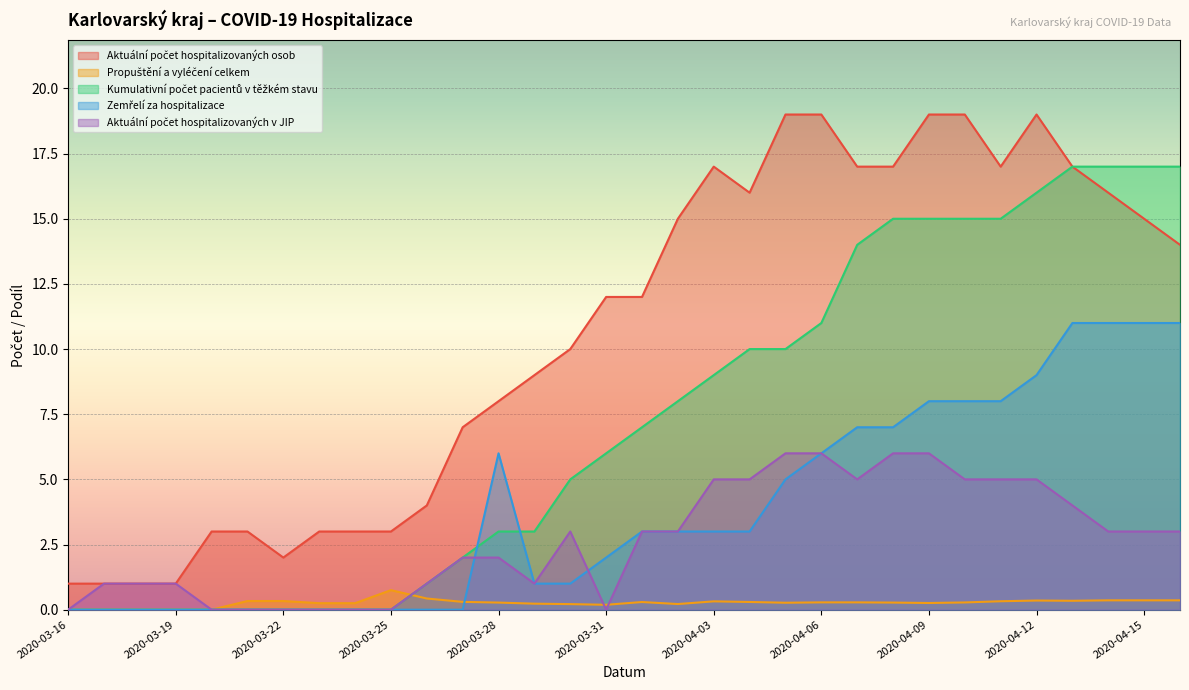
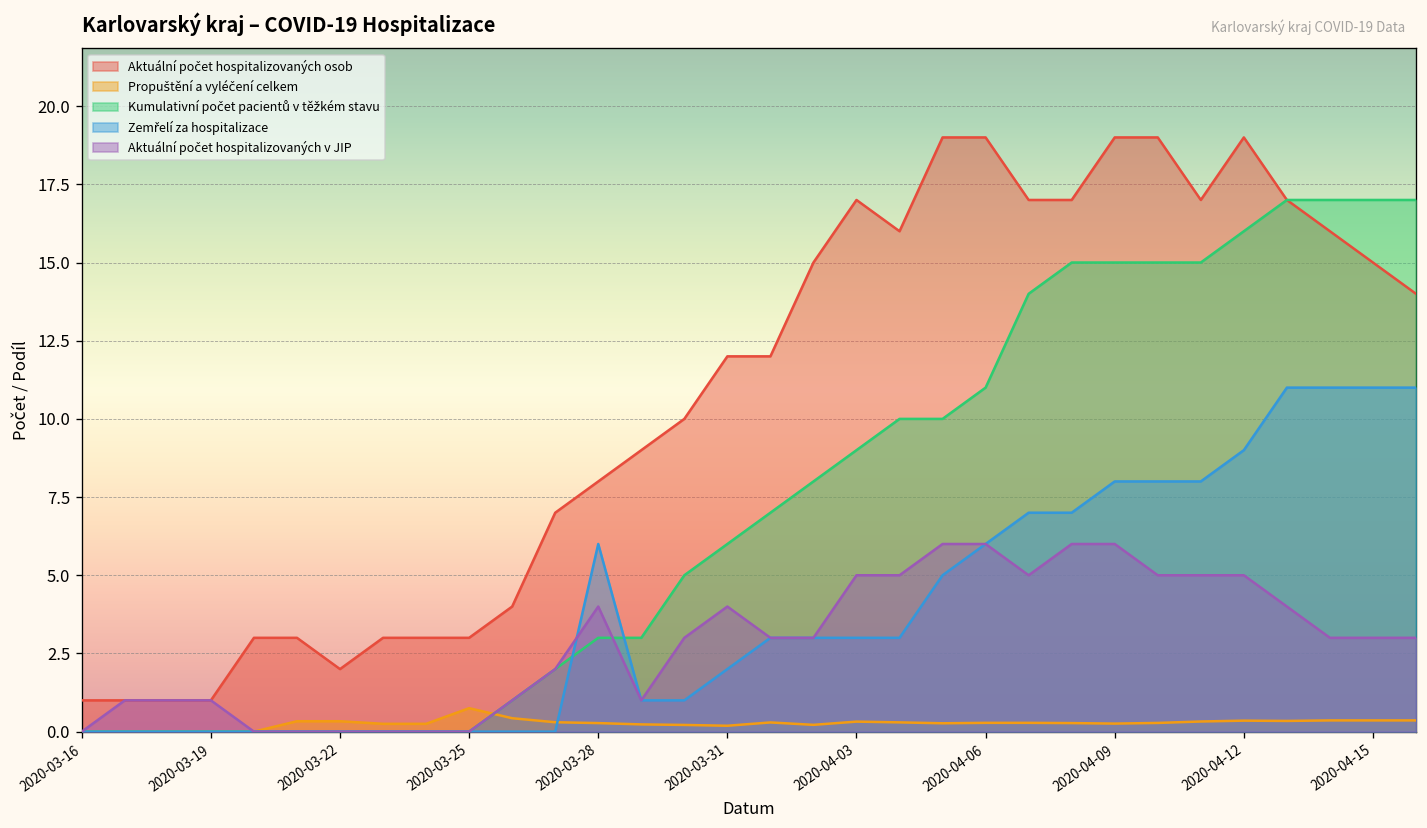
  {
    "Aktuální počet hospitalizovaných osob": {
      "2020-03-16": 1,
      "2020-03-22": 2,
      "2020-03-25": 3,
      "2020-03-28": 8,
      "2020-03-31": 12,
      "2020-04-03": 17,
      "2020-04-06": 19,
      "2020-04-09": 19,
      "2020-04-12": 19
    },
    "Propuštění a vyléčení celkem": {
      "2020-03-22": 0.3,
      "2020-03-25": 0.8,
      "2020-03-28": 0.3,
      "2020-03-31": 0.2,
      "2020-04-03": 0.3,
      "2020-04-06": 0.3,
      "2020-04-09": 0.3,
      "2020-04-12": 0.4
    },
    "Kumulativní počet pacientů v těžkém stavu": {
      "2020-03-28": 3,
      "2020-03-31": 6,
      "2020-04-03": 9,
      "2020-04-06": 11,
      "2020-04-09": 15,
      "2020-04-12": 16
    },
    "Zemřelí za hospitalizace": {
      "2020-03-28": 6,
      "2020-03-31": 2,
      "2020-04-03": 3,
      "2020-04-09": 8,
      "2020-04-12": 9
    },
    "Aktuální počet hospitalizovaných v JIP": {
-     "2020-03-28": 2,
-     "2020-03-31": 0,
+     "2020-03-28": 4,
+     "2020-03-31": 4,
      "2020-04-03": 5,
      "2020-04-09": 6,
      "2020-04-12": 5
    }
  }
